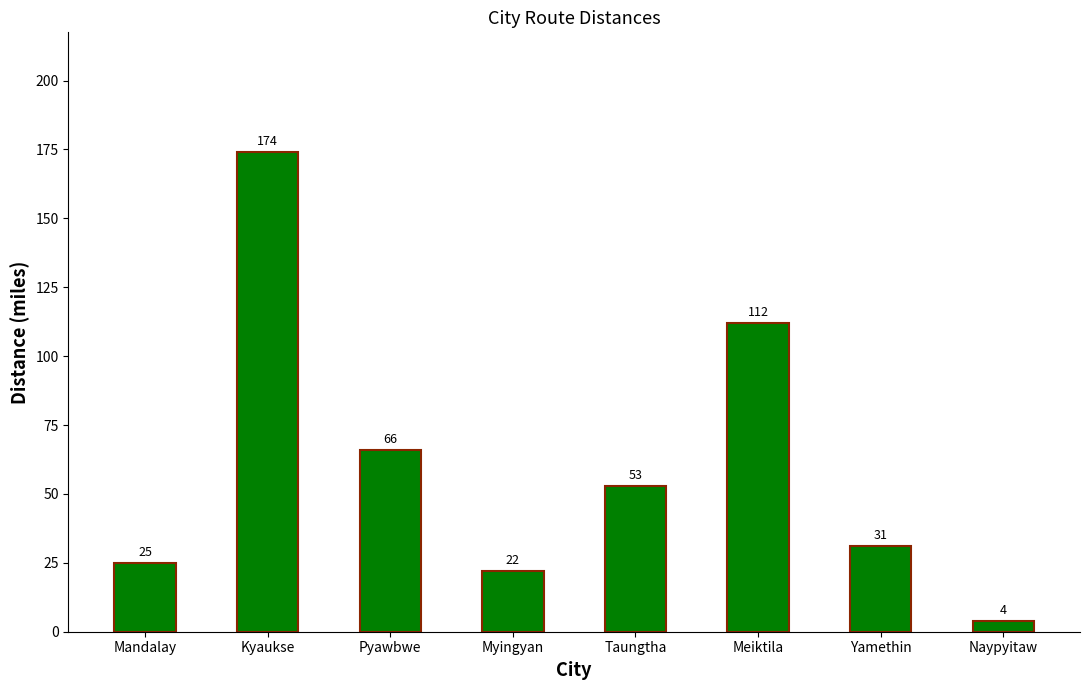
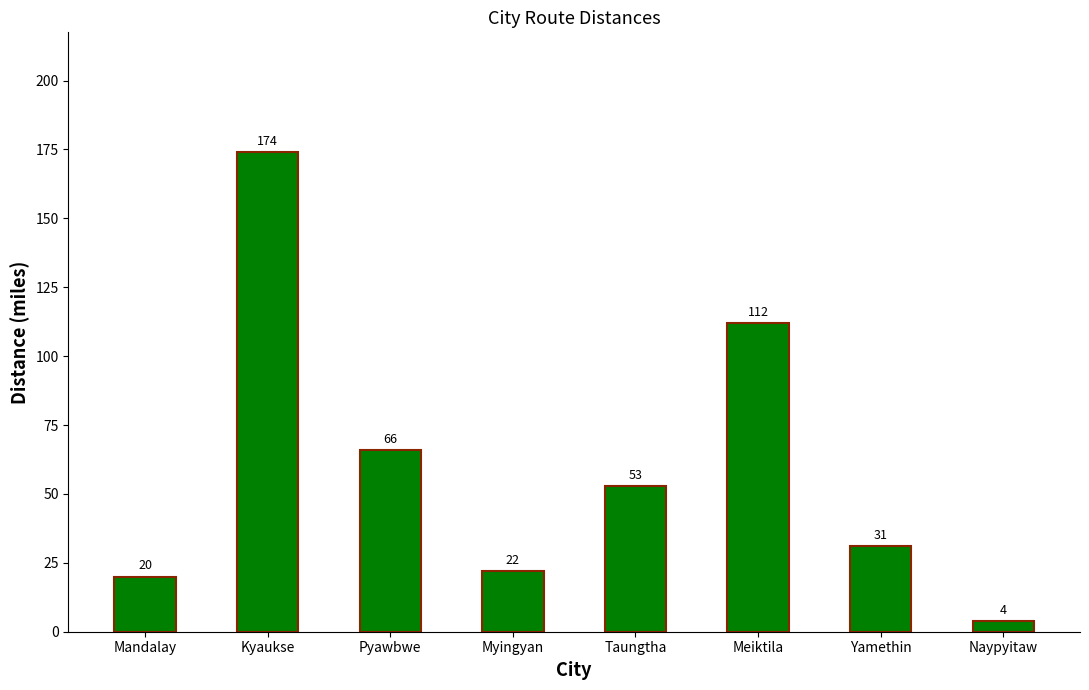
  {
-   "Mandalay": 25,
+   "Mandalay": 20,
    "Kyaukse": 174,
    "Pyawbwe": 66,
    "Myingyan": 22,
    "Taungtha": 53,
    "Meiktila": 112,
    "Yamethin": 31,
    "Naypyitaw": 4
  }
